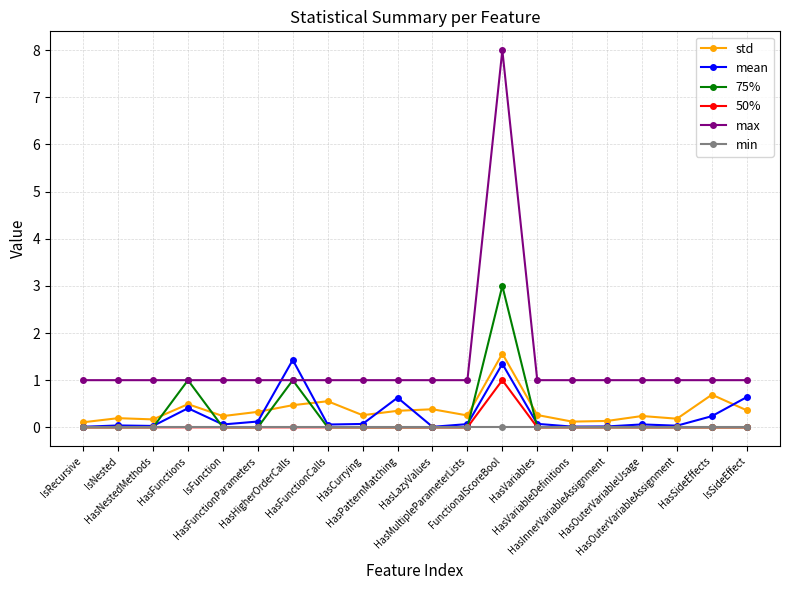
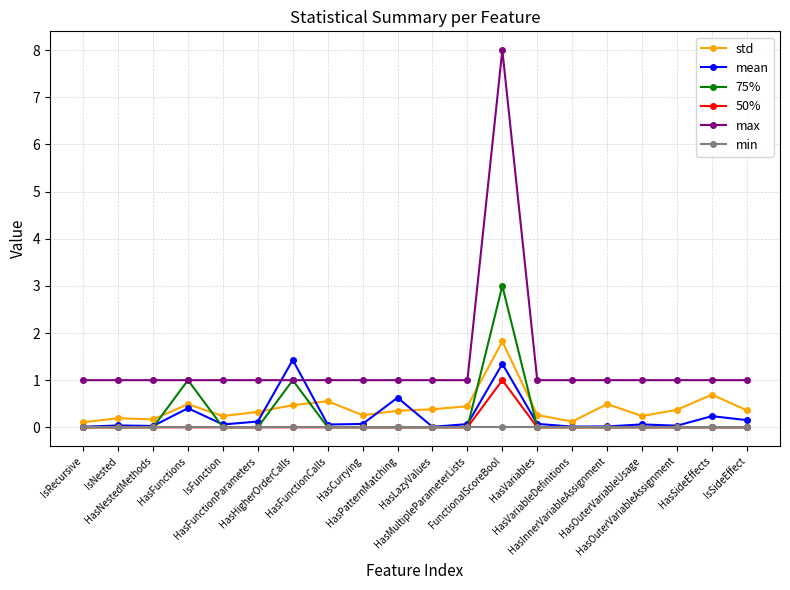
  {
    "std": {
      "IsRecursive": 0.1,
      "IsNested": 0.2,
      "HasNestedMethods": 0.2,
      "HasFunctions": 0.5,
      "IsFunction": 0.2,
      "HasFunctionParameters": 0.3,
      "HasHigherOrderCalls": 0.5,
      "HasFunctionCalls": 0.6,
      "HasCurrying": 0.3,
      "HasPatternMatching": 0.3,
      "HasLazyValues": 0.4,
-     "HasMultipleParameterLists": 0.3,
-     "FunctionalScoreBool": 1.6,
+     "HasMultipleParameterLists": 0.4,
+     "FunctionalScoreBool": 1.8,
      "HasVariables": 0.3,
      "HasVariableDefinitions": 0.1,
-     "HasInnerVariableAssignment": 0.1,
+     "HasInnerVariableAssignment": 0.5,
      "HasOuterVariableUsage": 0.2,
-     "HasOuterVariableAssignment": 0.2,
+     "HasOuterVariableAssignment": 0.4,
      "HasSideEffects": 0.7,
      "IsSideEffect": 0.4
    },
    "mean": {
      "HasFunctions": 0.4,
      "IsFunction": 0.1,
      "HasFunctionParameters": 0.1,
      "HasHigherOrderCalls": 1.4,
      "HasFunctionCalls": 0.1,
      "HasCurrying": 0.1,
      "HasPatternMatching": 0.6,
      "HasMultipleParameterLists": 0.1,
      "FunctionalScoreBool": 1.3,
      "HasVariables": 0.1,
      "HasOuterVariableUsage": 0.1,
      "HasSideEffects": 0.2,
-     "IsSideEffect": 0.6
+     "IsSideEffect": 0.2
    },
    "75%": {
      "FunctionalScoreBool": 3.0
    },
    "50%": {
      "FunctionalScoreBool": 1.0
    },
    "max": {
      "IsRecursive": 1.0,
      "IsNested": 1.0,
      "HasNestedMethods": 1.0,
      "IsFunction": 1.0,
      "HasFunctionParameters": 1.0,
      "HasFunctionCalls": 1.0,
      "HasCurrying": 1.0,
      "HasPatternMatching": 1.0,
      "HasLazyValues": 1.0,
      "HasMultipleParameterLists": 1.0,
      "FunctionalScoreBool": 8.0,
      "HasVariables": 1.0,
      "HasVariableDefinitions": 1.0,
      "HasInnerVariableAssignment": 1.0,
      "HasOuterVariableUsage": 1.0,
      "HasOuterVariableAssignment": 1.0,
      "HasSideEffects": 1.0,
      "IsSideEffect": 1.0
    },
    "min": {
      "FunctionalScoreBool": 0.0
    }
  }
